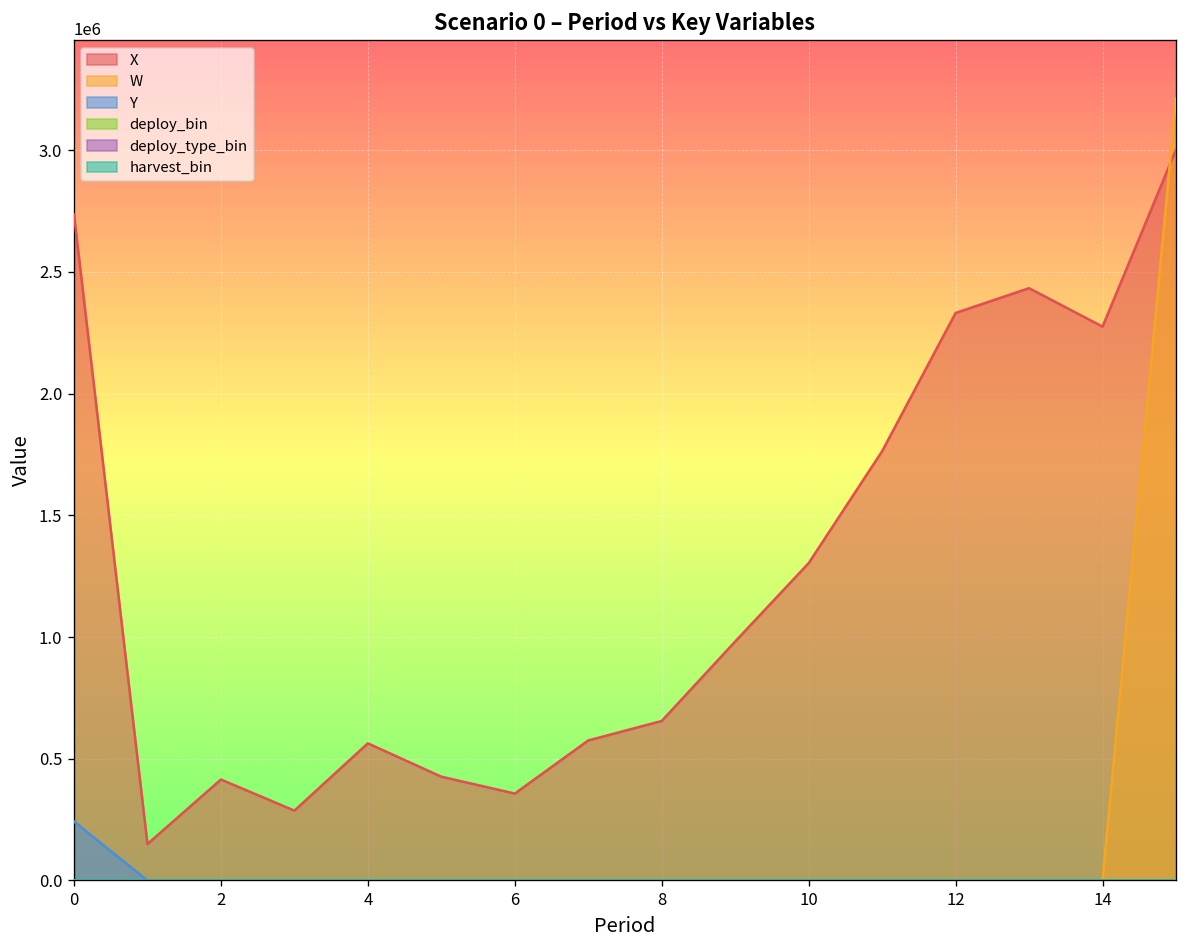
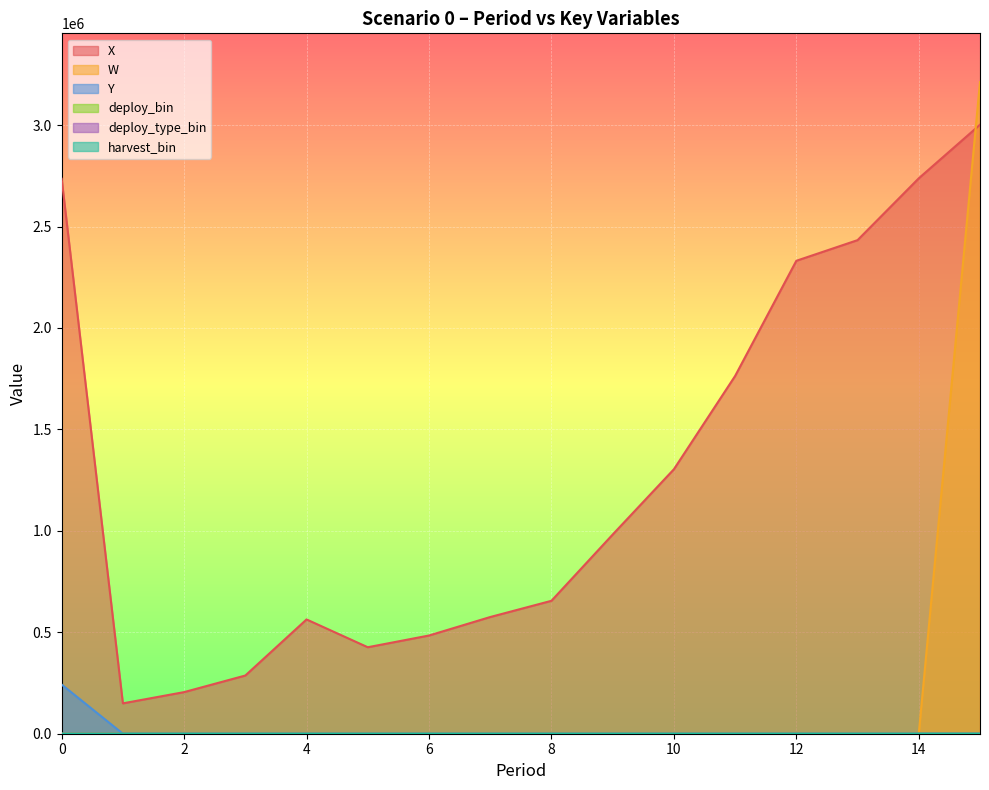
  {
    "X": {
      "0": 2740000,
-     "2": 410000,
+     "2": 210000,
      "4": 560000,
-     "6": 360000,
+     "6": 480000,
      "8": 660000,
      "10": 1300000,
      "12": 2330000,
-     "14": 2270000
+     "14": 2740000
    },
    "Y": {
      "0": 240000
    }
  }
